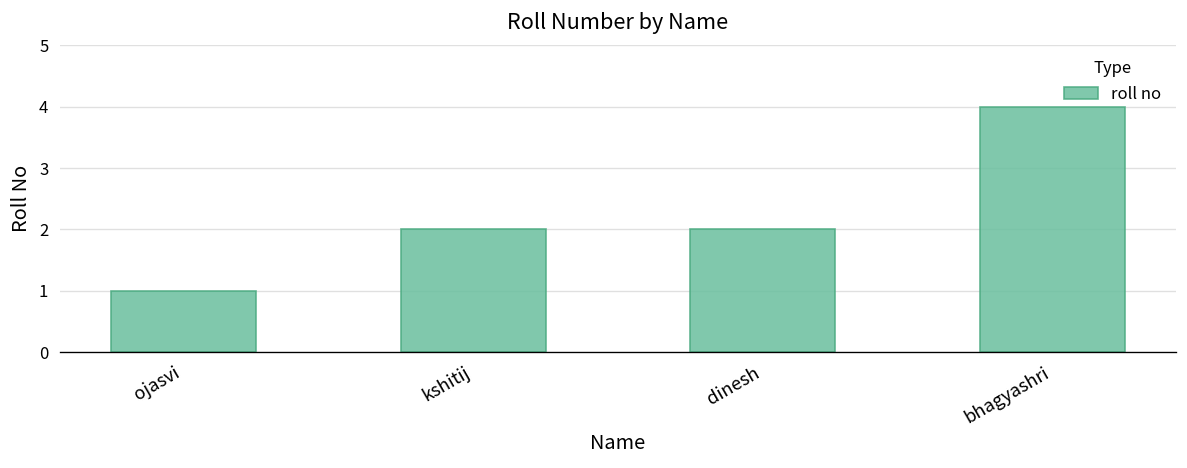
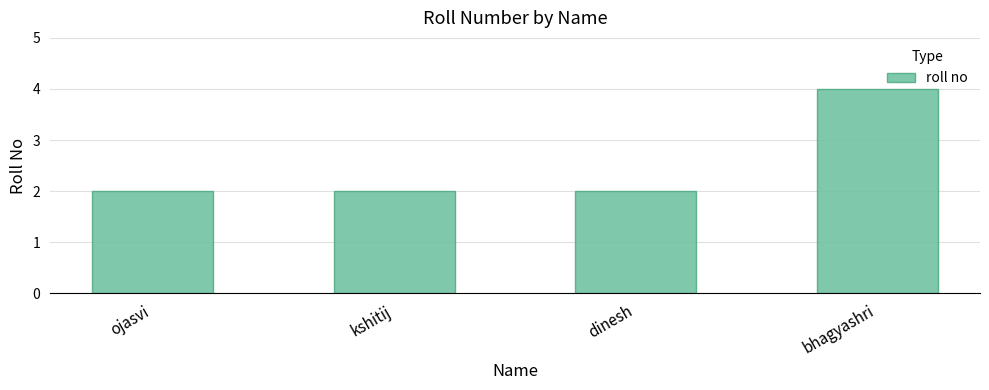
  {
-   "ojasvi": 1,
+   "ojasvi": 2,
    "kshitij": 2,
    "dinesh": 2,
    "bhagyashri": 4
  }
